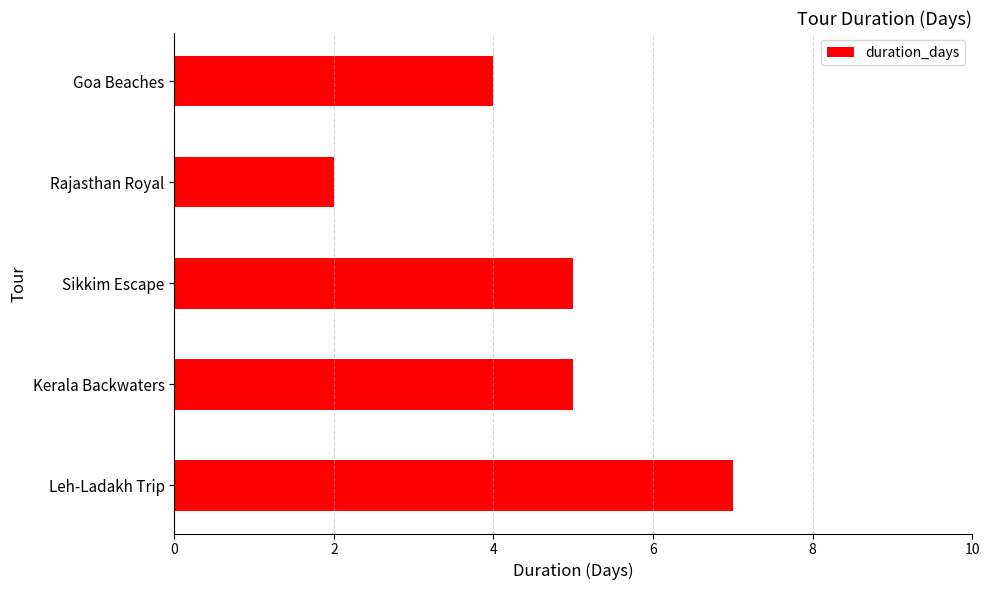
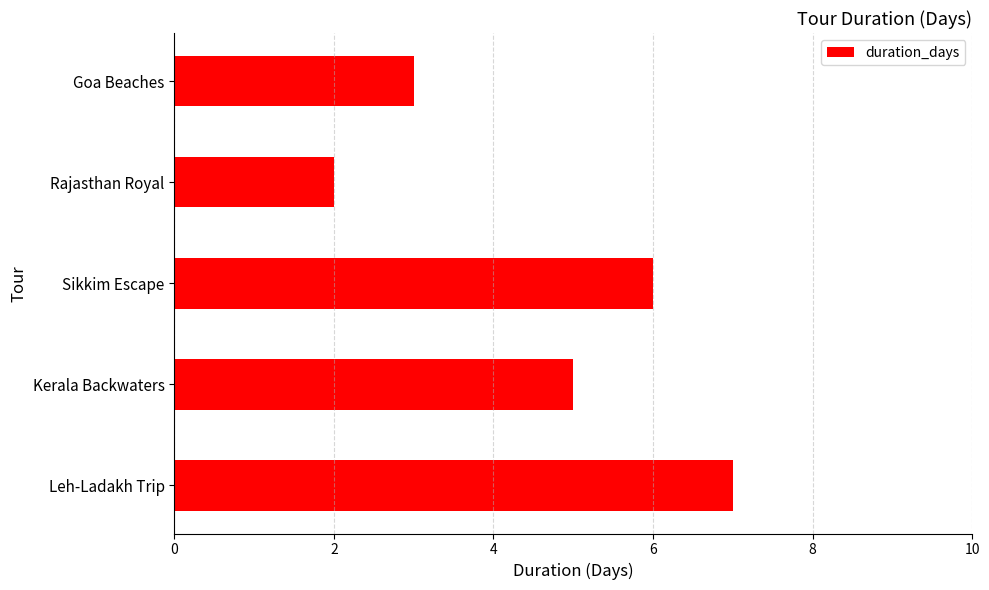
  {
-   "Goa Beaches": 4,
+   "Goa Beaches": 3,
    "Rajasthan Royal": 2,
-   "Sikkim Escape": 5,
+   "Sikkim Escape": 6,
    "Kerala Backwaters": 5,
    "Leh-Ladakh Trip": 7
  }
